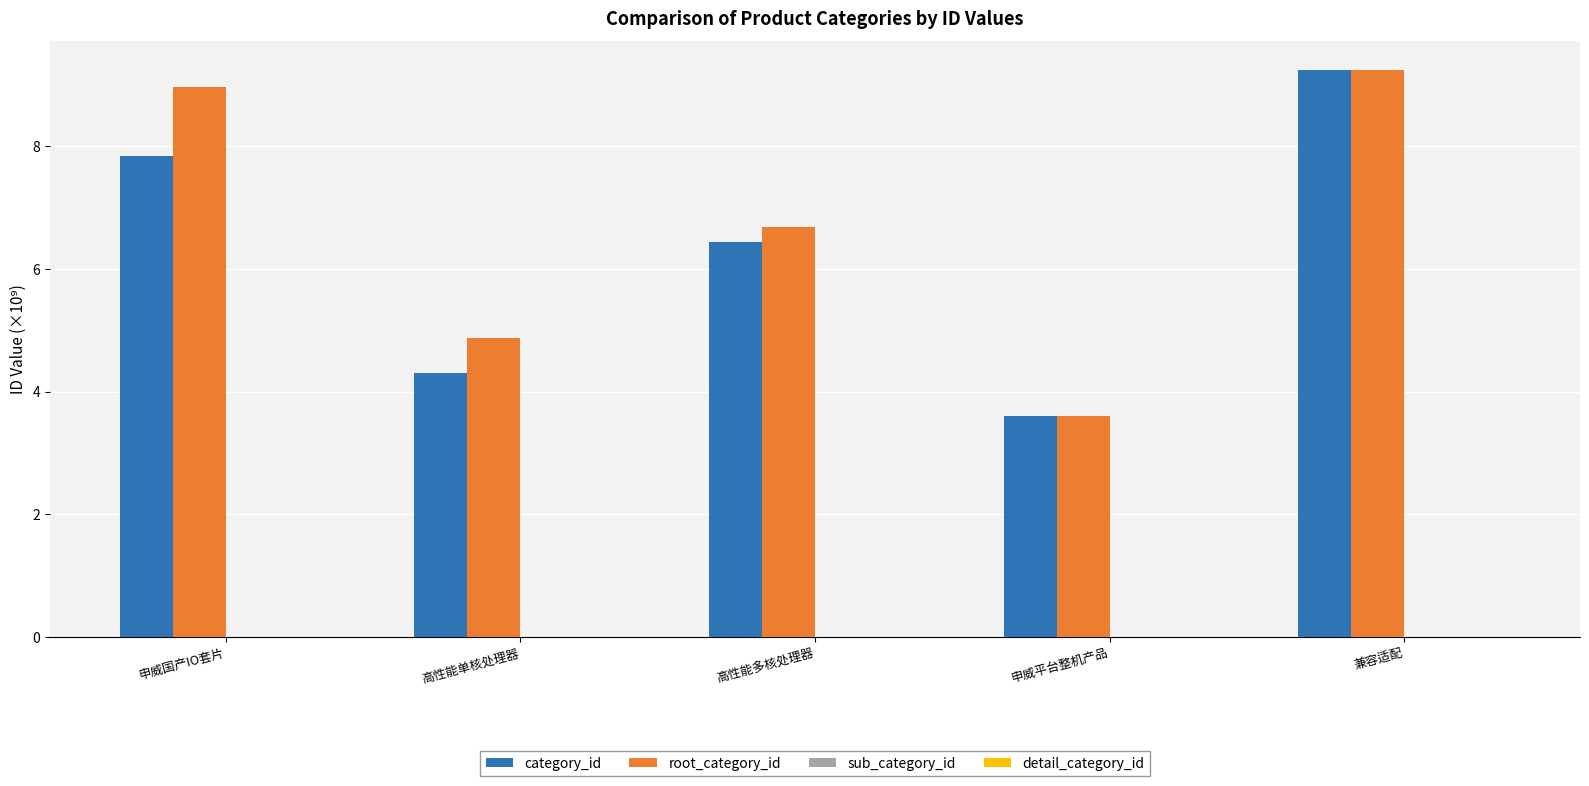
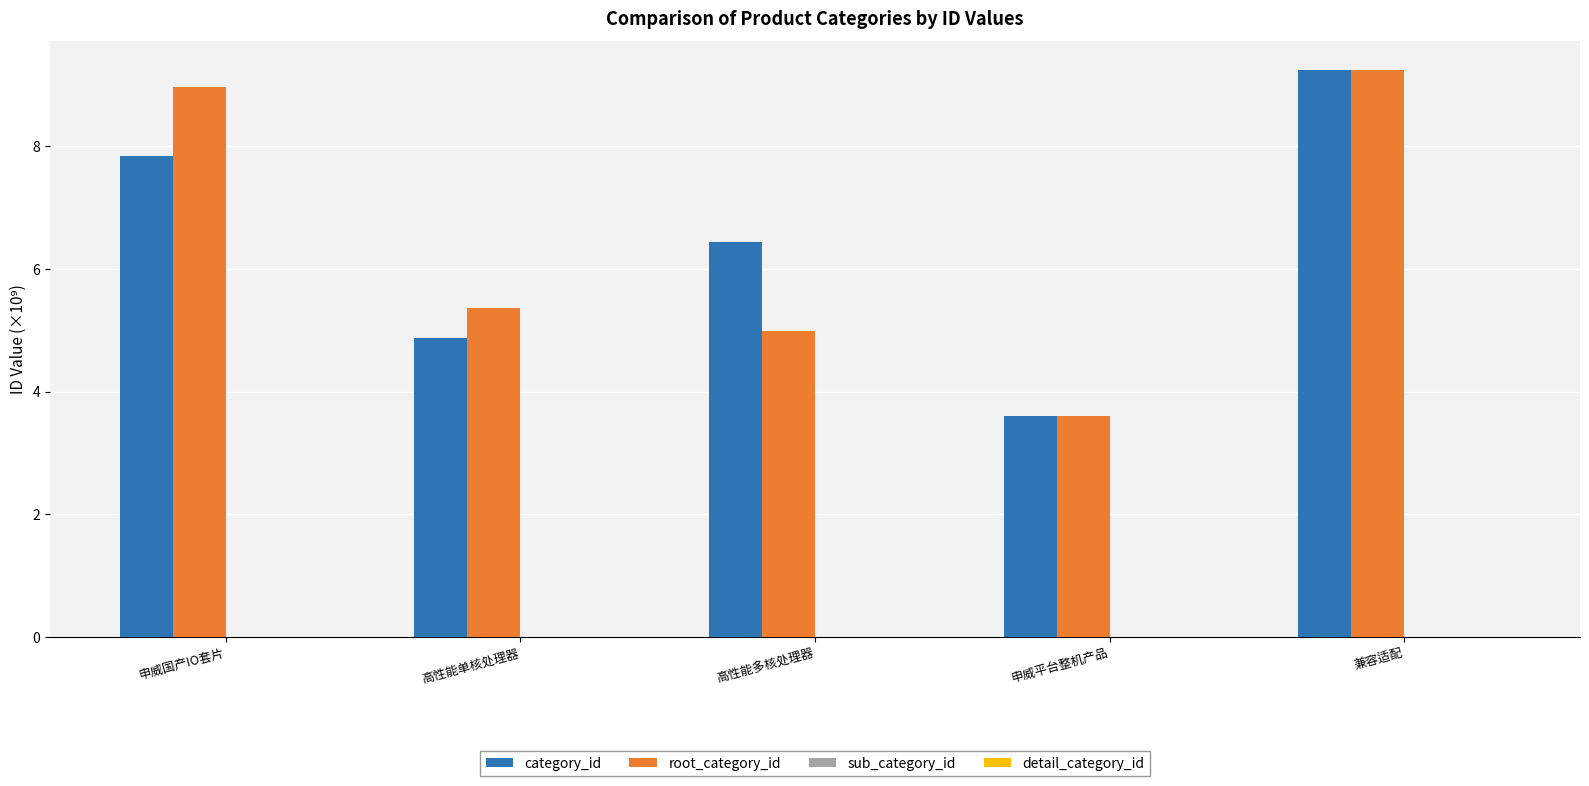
  {
    "category_id": {
      "申威国产IO套片": 7.8,
-     "高性能单核处理器": 4.3,
+     "高性能单核处理器": 4.9,
      "高性能多核处理器": 6.4,
      "申威平台整机产品": 3.6,
      "兼容适配": 9.3
    },
    "root_category_id": {
      "申威国产IO套片": 9.0,
-     "高性能单核处理器": 4.9,
-     "高性能多核处理器": 6.7,
+     "高性能单核处理器": 5.4,
+     "高性能多核处理器": 5.0,
      "申威平台整机产品": 3.6,
      "兼容适配": 9.3
    },
    "sub_category_id": {
      "申威国产IO套片": 0.0,
      "高性能单核处理器": 0.0,
      "高性能多核处理器": 0.0,
      "申威平台整机产品": 0.0,
      "兼容适配": 0.0
    },
    "detail_category_id": {
      "申威国产IO套片": 0.0,
      "高性能单核处理器": 0.0,
      "高性能多核处理器": 0.0,
      "申威平台整机产品": 0.0,
      "兼容适配": 0.0
    }
  }
